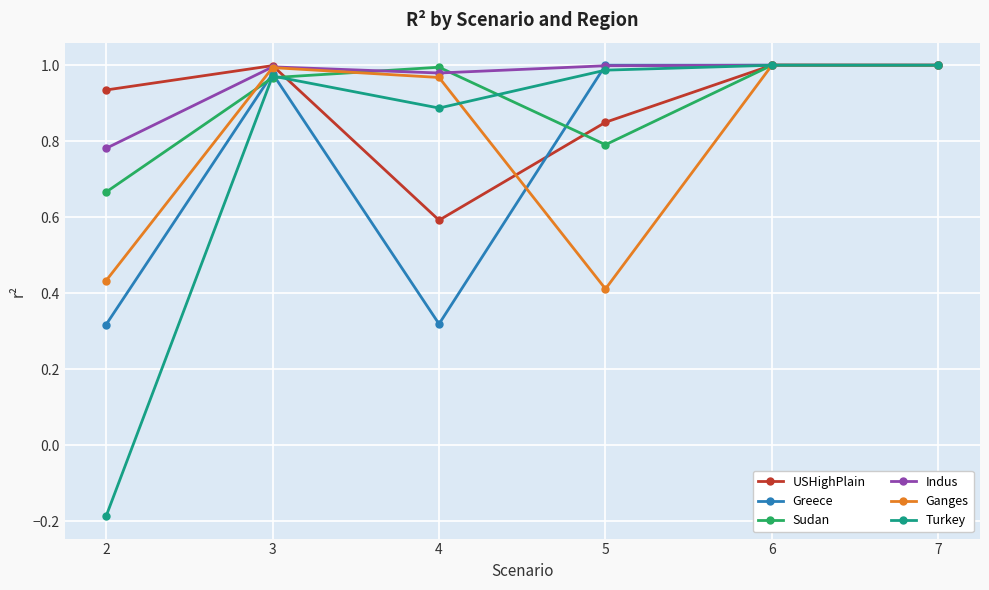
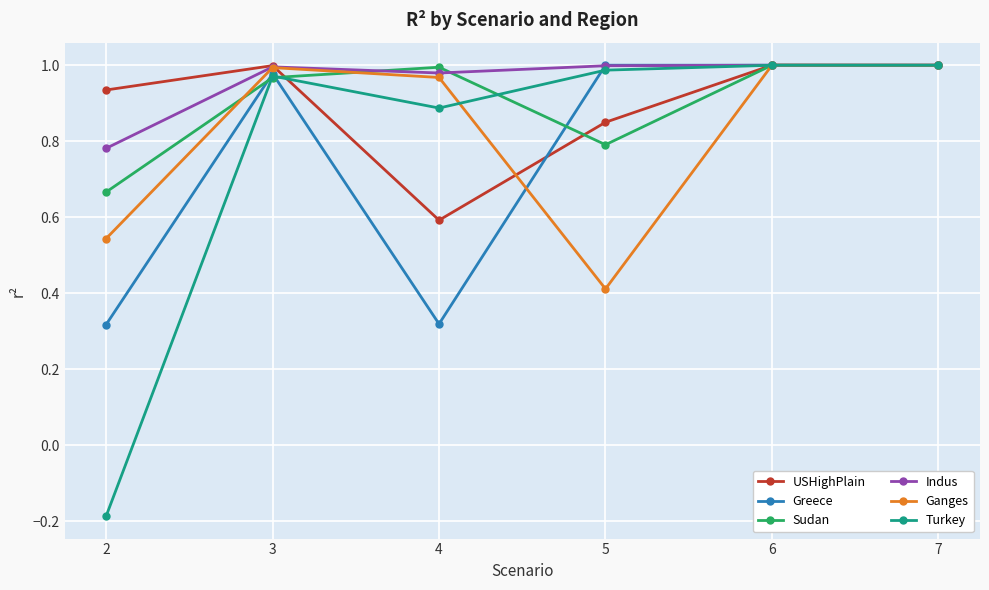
  {
    "USHighPlain": {
      "2": 0.93,
      "4": 0.59,
      "5": 0.85
    },
    "Greece": {
      "2": 0.32,
      "4": 0.32
    },
    "Indus": {
      "2": 0.78,
      "4": 0.98
    },
    "Ganges": {
-     "2": 0.43,
+     "2": 0.54,
      "4": 0.97,
      "5": 0.41
    }
  }
